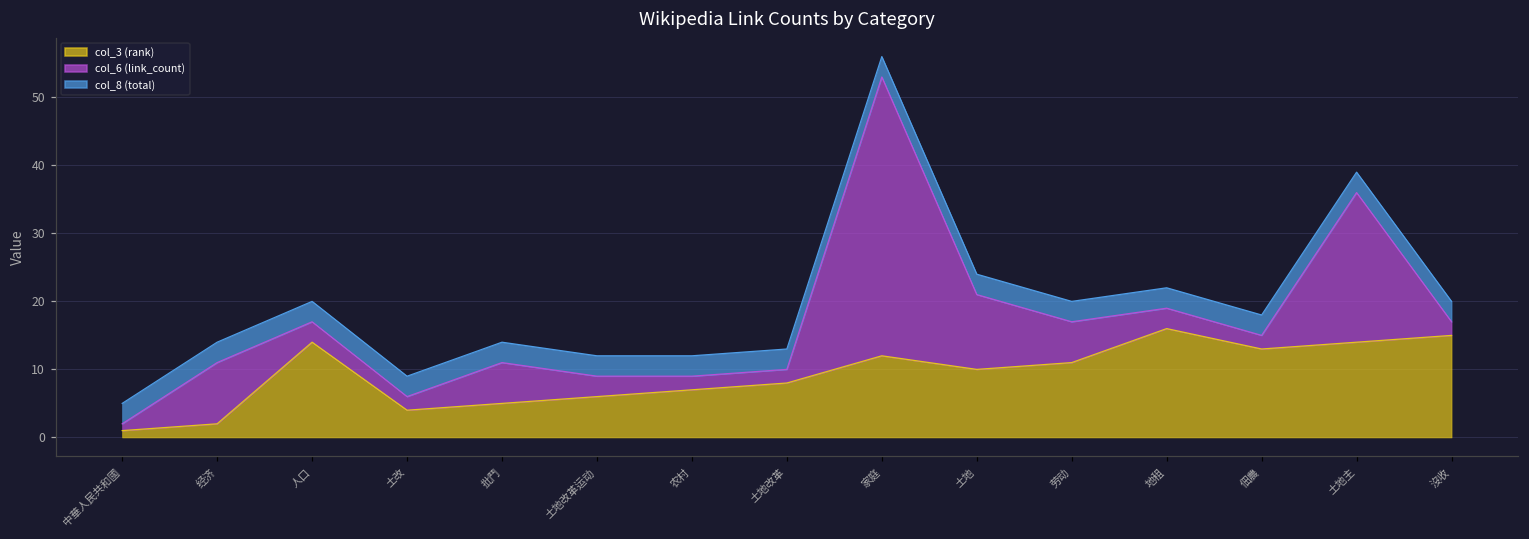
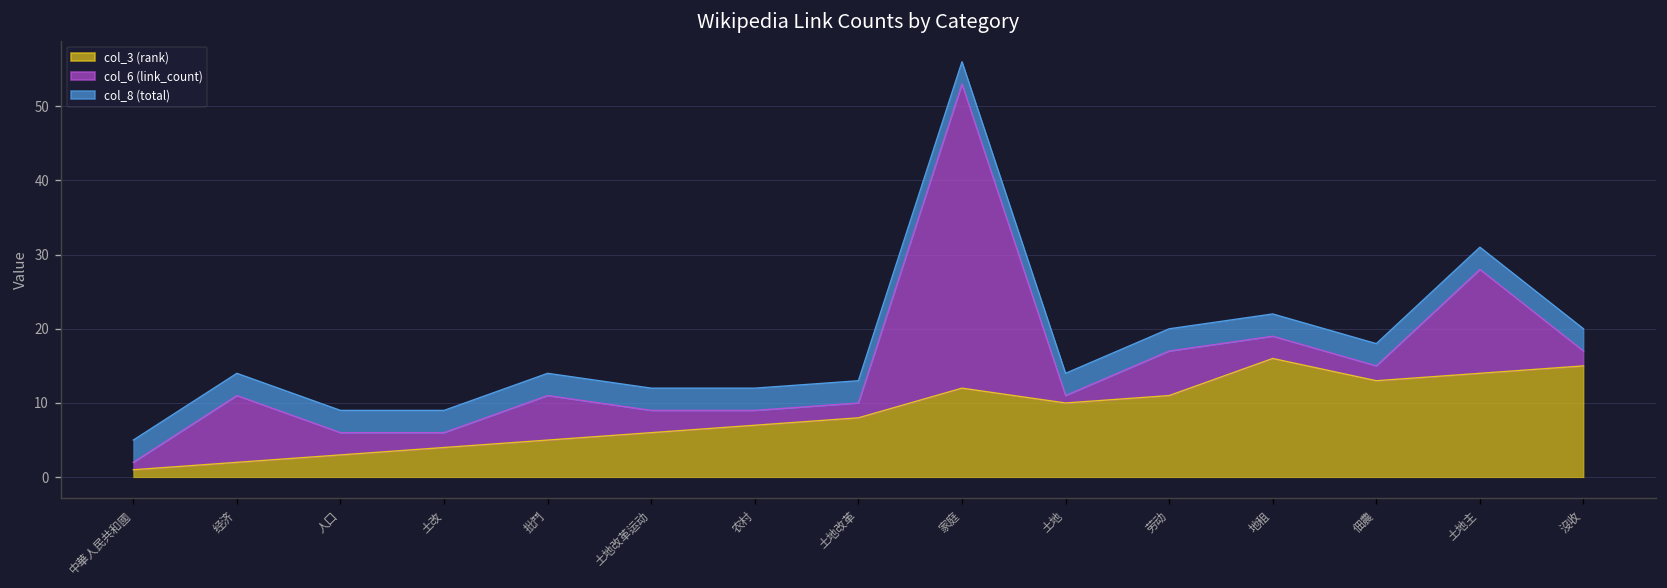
  {
    "col_3 (rank)": {
      "中華人民共和國": 1,
      "经济": 2,
-     "人口": 14,
+     "人口": 3,
      "土改": 4,
      "批鬥": 5,
      "土地改革运动": 6,
      "农村": 7,
      "土地改革": 8,
      "家庭": 12,
      "土地": 10,
      "劳动": 11,
      "地租": 16,
      "佃農": 13,
      "土地主": 14,
      "沒收": 15
    },
    "col_6 (link_count)": {
      "中華人民共和國": 1,
      "经济": 9,
      "人口": 3,
      "土改": 2,
      "批鬥": 6,
      "土地改革运动": 3,
      "农村": 2,
      "土地改革": 2,
      "家庭": 41,
-     "土地": 11,
+     "土地": 1,
      "劳动": 6,
      "地租": 3,
      "佃農": 2,
-     "土地主": 22,
+     "土地主": 14,
      "沒收": 2
    },
    "col_8 (total)": {
      "中華人民共和國": 3,
      "经济": 3,
      "人口": 3,
      "土改": 3,
      "批鬥": 3,
      "土地改革运动": 3,
      "农村": 3,
      "土地改革": 3,
      "家庭": 3,
      "土地": 3,
      "劳动": 3,
      "地租": 3,
      "佃農": 3,
      "土地主": 3,
      "沒收": 3
    }
  }
